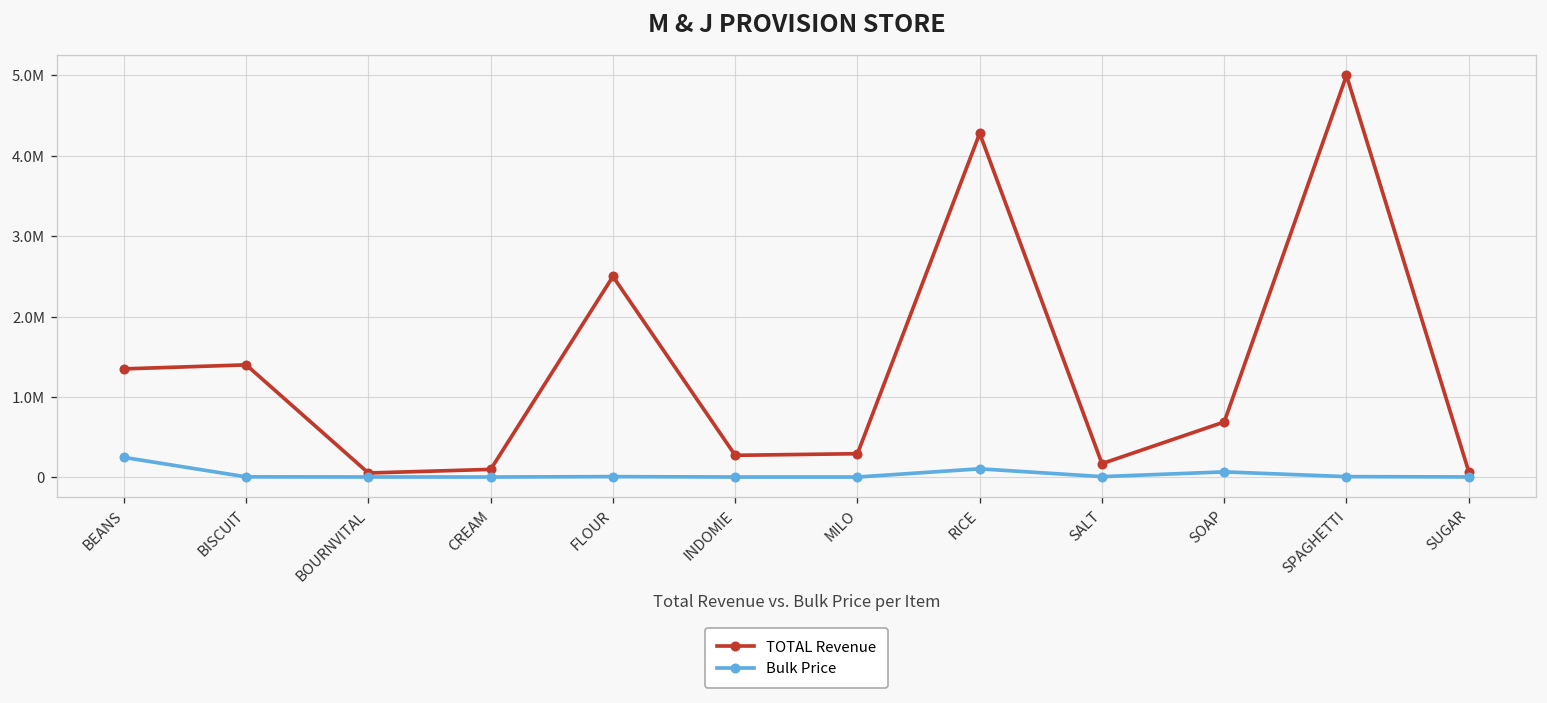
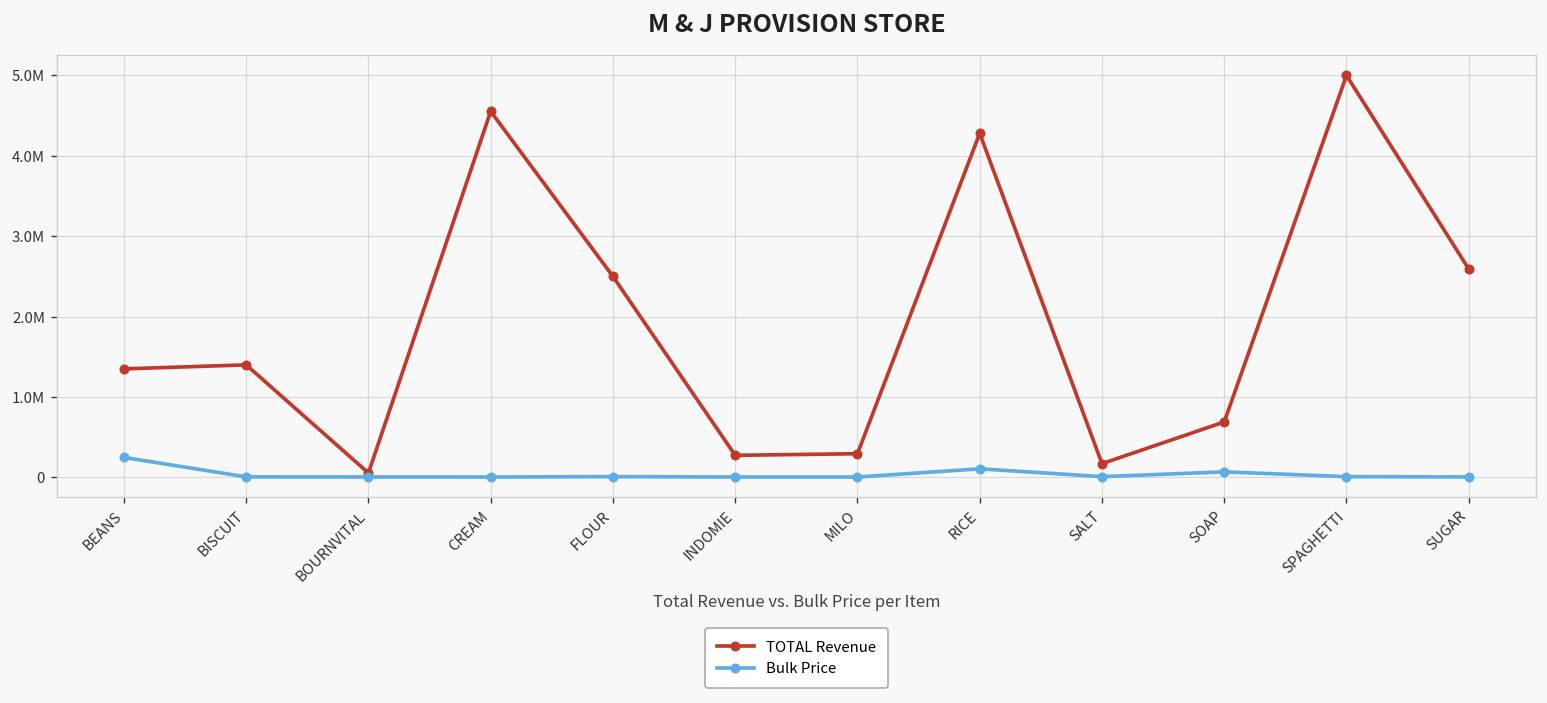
  {
    "TOTAL Revenue": {
      "BEANS": 1400000,
      "BISCUIT": 1400000,
      "BOURNVITAL": 100000,
-     "CREAM": 100000,
+     "CREAM": 4600000,
      "FLOUR": 2500000,
      "INDOMIE": 300000,
      "MILO": 300000,
      "RICE": 4300000,
      "SALT": 200000,
      "SOAP": 700000,
      "SPAGHETTI": 5000000,
-     "SUGAR": 100000
+     "SUGAR": 2600000
    },
    "Bulk Price": {
      "BEANS": 200000,
      "BISCUIT": 0,
      "BOURNVITAL": 0,
      "CREAM": 0,
      "FLOUR": 0,
      "INDOMIE": 0,
      "MILO": 0,
      "RICE": 100000,
      "SALT": 0,
      "SOAP": 100000,
      "SPAGHETTI": 0,
      "SUGAR": 0
    }
  }
